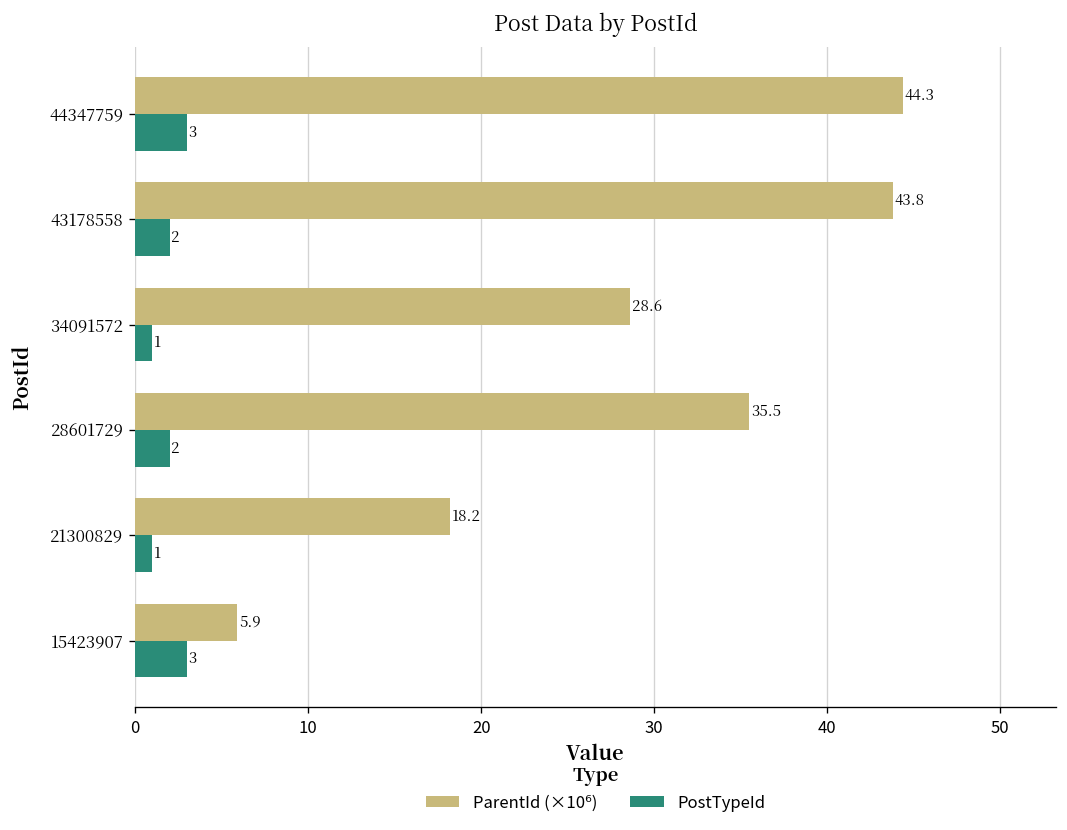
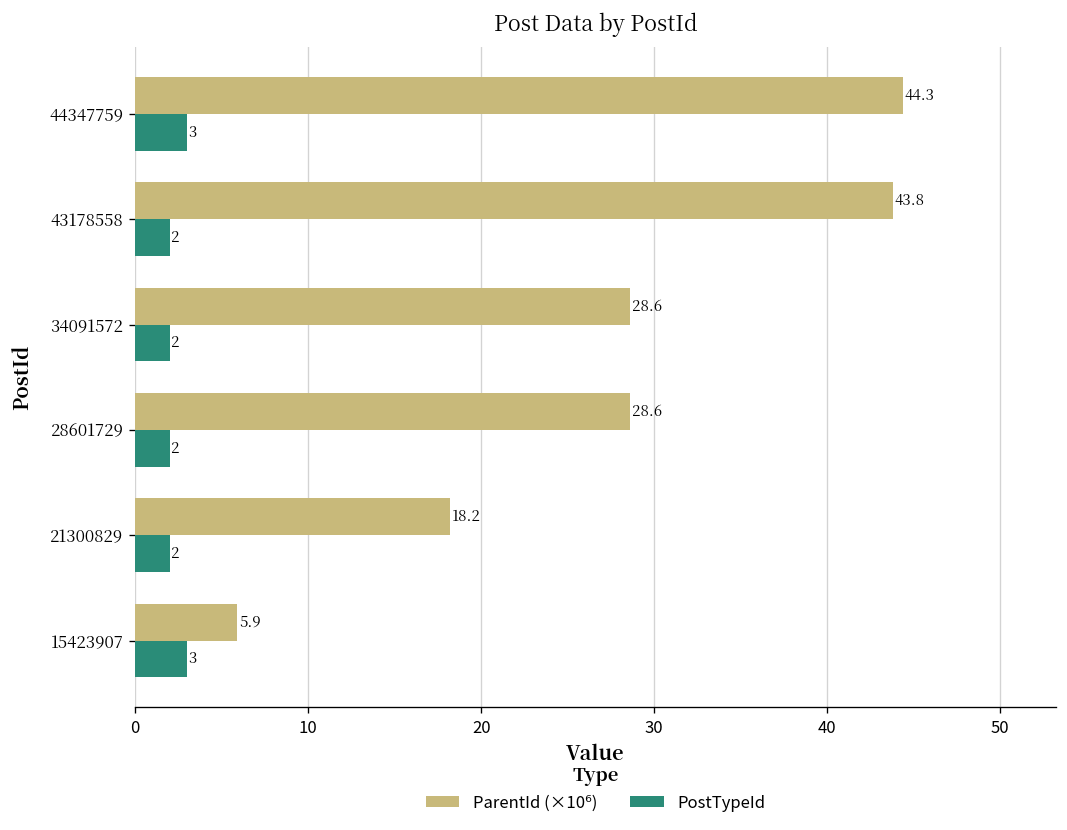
  {
    "ParentId (×10⁶)": {
      "44347759": 44.3,
      "43178558": 43.8,
      "34091572": 28.6,
-     "28601729": 35.5,
+     "28601729": 28.6,
      "21300829": 18.2,
      "15423907": 5.9
    },
    "PostTypeId": {
      "44347759": 3,
      "43178558": 2,
-     "34091572": 1,
+     "34091572": 2,
      "28601729": 2,
-     "21300829": 1,
+     "21300829": 2,
      "15423907": 3
    }
  }
